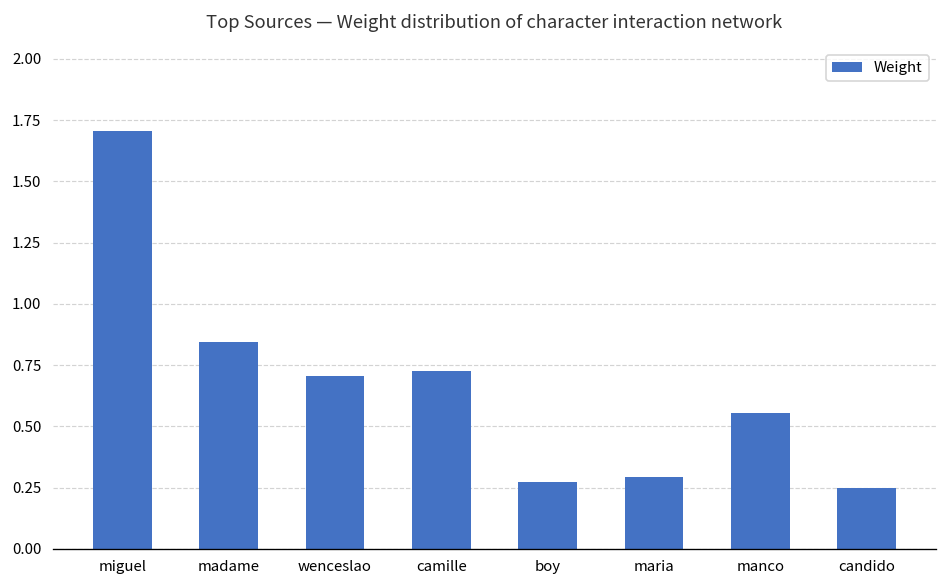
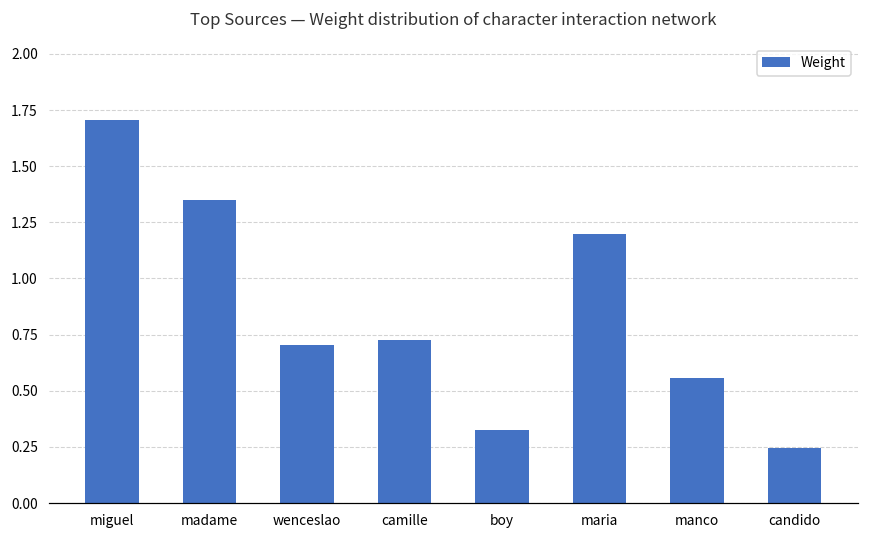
  {
    "miguel": 1.70,
-   "madame": 0.84,
+   "madame": 1.35,
    "wenceslao": 0.70,
    "camille": 0.72,
-   "boy": 0.27,
-   "maria": 0.29,
+   "boy": 0.33,
+   "maria": 1.20,
    "manco": 0.56,
    "candido": 0.25
  }
